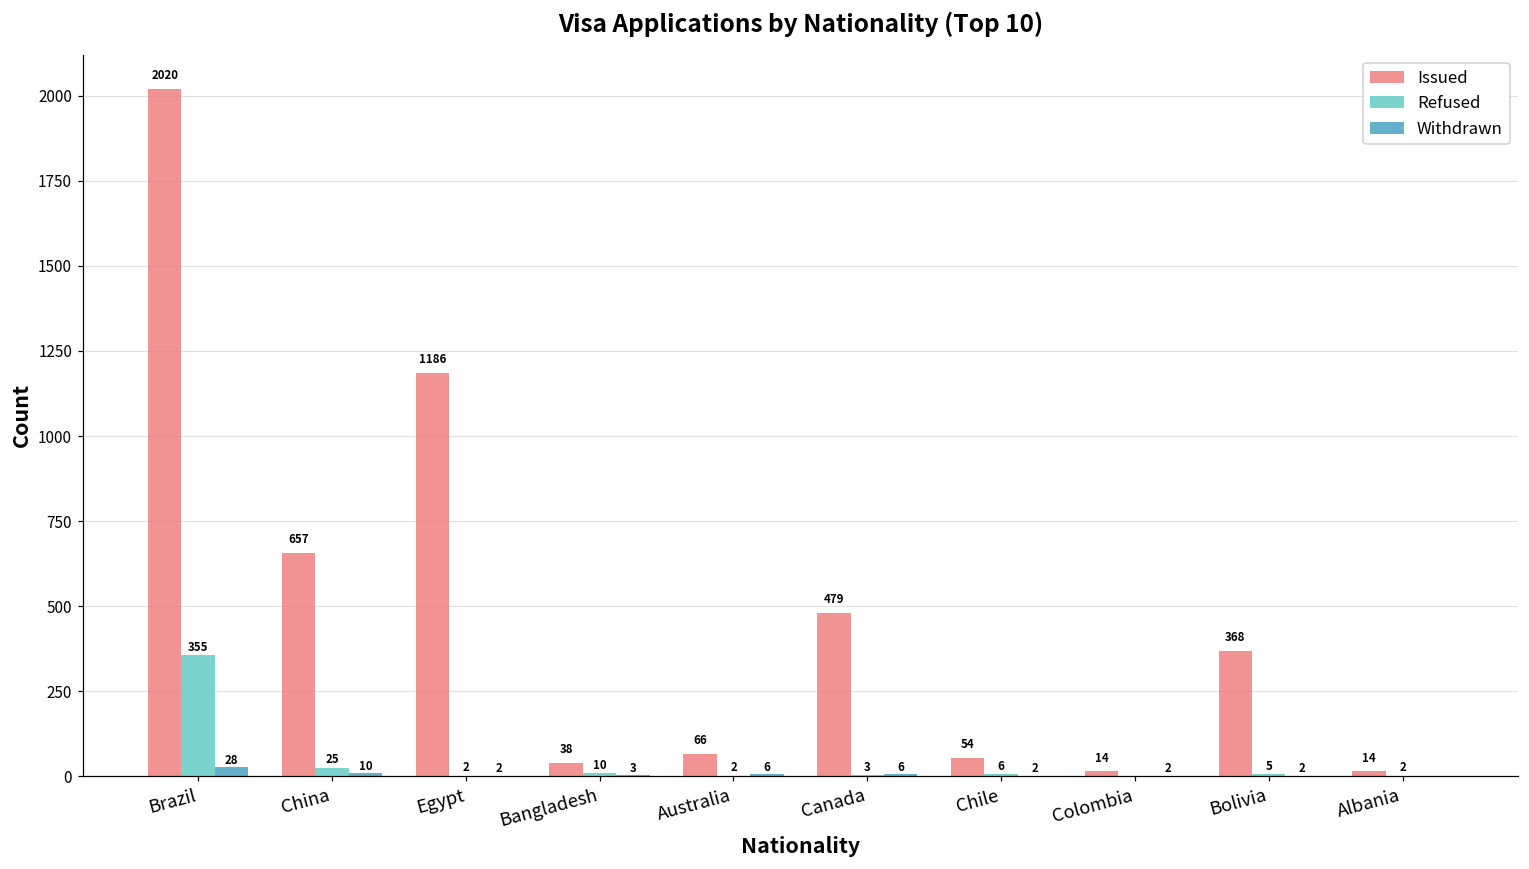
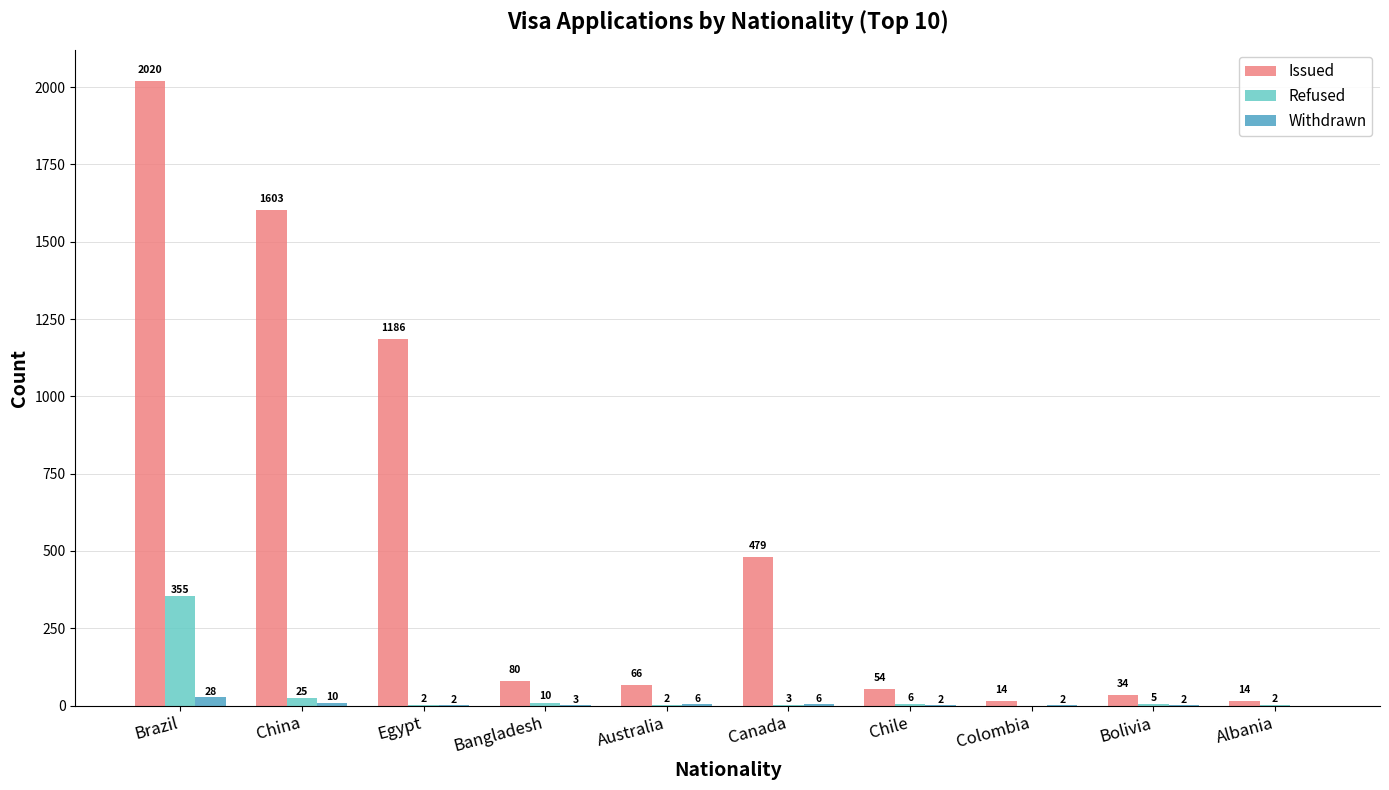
  {
    "Issued": {
      "Brazil": 2020,
-     "China": 657,
+     "China": 1603,
      "Egypt": 1186,
-     "Bangladesh": 38,
+     "Bangladesh": 80,
      "Australia": 66,
      "Canada": 479,
      "Chile": 54,
      "Colombia": 14,
-     "Bolivia": 368,
+     "Bolivia": 34,
      "Albania": 14
    }
  }
